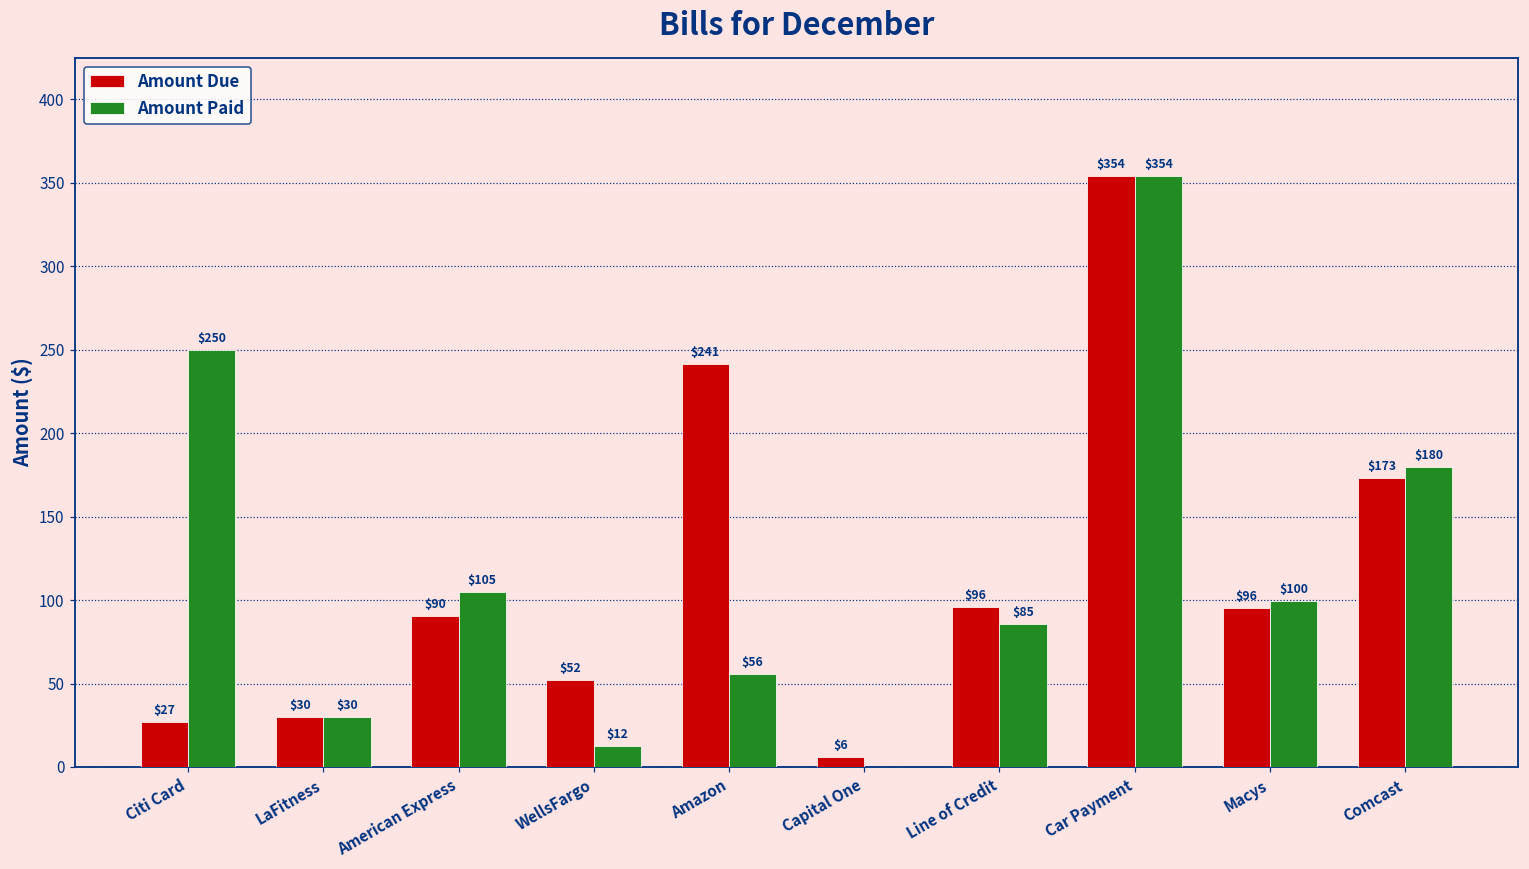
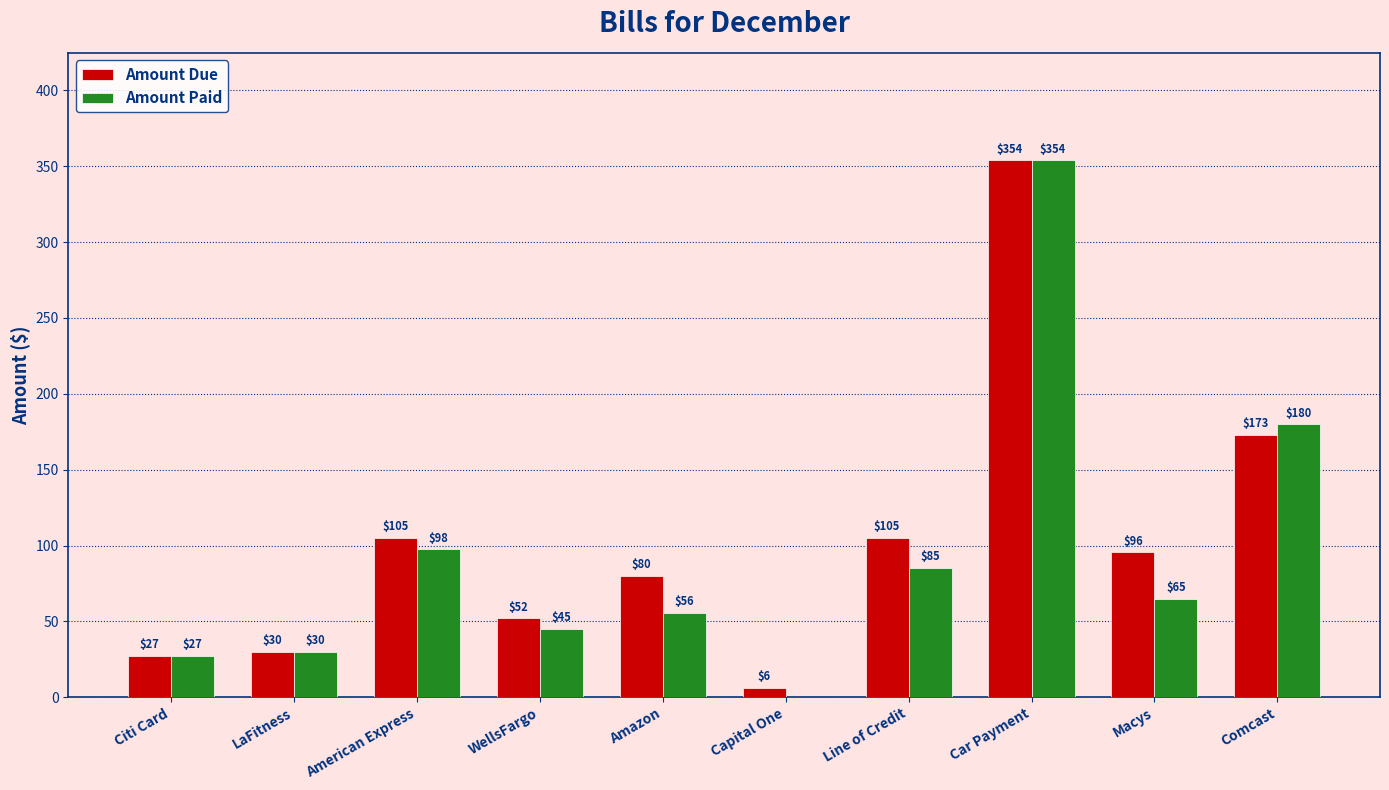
  {
    "Amount Due": {
      "Citi Card": "$27",
      "LaFitness": "$30",
-     "American Express": "$90",
+     "American Express": "$105",
      "WellsFargo": "$52",
-     "Amazon": "$241",
+     "Amazon": "$80",
      "Capital One": "$6",
-     "Line of Credit": "$96",
+     "Line of Credit": "$105",
      "Car Payment": "$354",
      "Macys": "$96",
      "Comcast": "$173"
    },
    "Amount Paid": {
-     "Citi Card": "$250",
+     "Citi Card": "$27",
      "LaFitness": "$30",
-     "American Express": "$105",
-     "WellsFargo": "$12",
+     "American Express": "$98",
+     "WellsFargo": "$45",
      "Amazon": "$56",
      "Line of Credit": "$85",
      "Car Payment": "$354",
-     "Macys": "$100",
+     "Macys": "$65",
      "Comcast": "$180"
    }
  }
